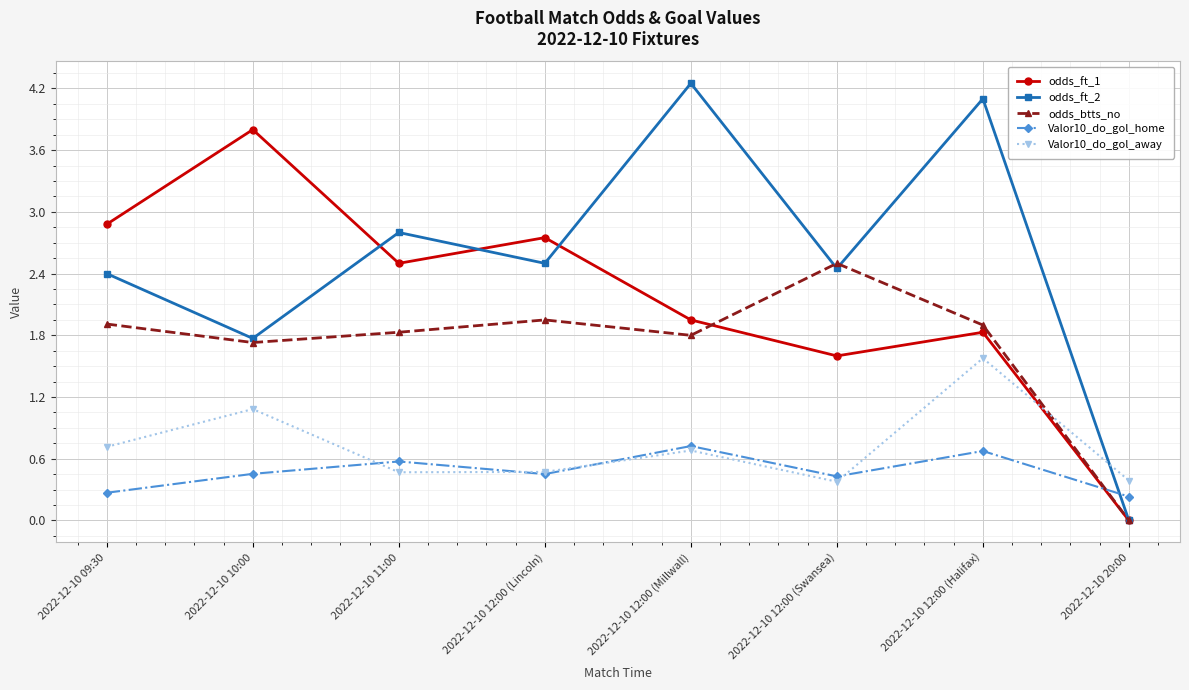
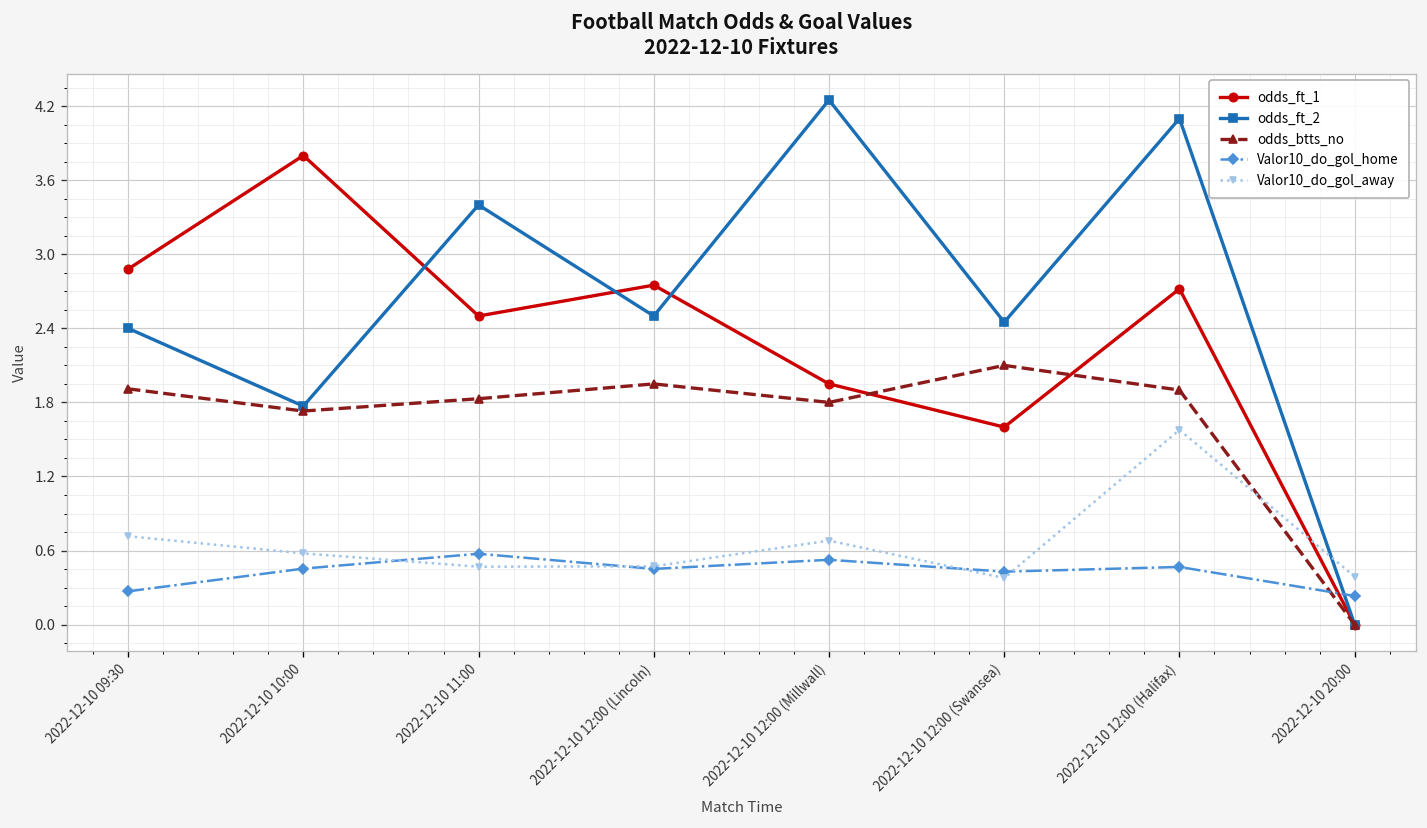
  {
    "odds_ft_1": {
      "2022-12-10 09:30": 2.88,
      "2022-12-10 10:00": 3.80,
      "2022-12-10 11:00": 2.50,
      "2022-12-10 12:00 (Lincoln)": 2.75,
      "2022-12-10 12:00 (Millwall)": 1.95,
      "2022-12-10 12:00 (Swansea)": 1.60,
-     "2022-12-10 12:00 (Halifax)": 1.83
+     "2022-12-10 12:00 (Halifax)": 2.72
    },
    "odds_ft_2": {
      "2022-12-10 09:30": 2.4,
      "2022-12-10 10:00": 1.77,
-     "2022-12-10 11:00": 2.8,
+     "2022-12-10 11:00": 3.4,
      "2022-12-10 12:00 (Lincoln)": 2.5,
      "2022-12-10 12:00 (Millwall)": 4.25,
      "2022-12-10 12:00 (Swansea)": 2.45,
      "2022-12-10 12:00 (Halifax)": 4.1
    },
    "odds_btts_no": {
      "2022-12-10 09:30": 1.9,
      "2022-12-10 10:00": 1.73,
      "2022-12-10 11:00": 1.83,
      "2022-12-10 12:00 (Lincoln)": 1.95,
      "2022-12-10 12:00 (Millwall)": 1.8,
-     "2022-12-10 12:00 (Swansea)": 2.5,
+     "2022-12-10 12:00 (Swansea)": 2.1,
      "2022-12-10 12:00 (Halifax)": 1.9
    },
    "Valor10_do_gol_home": {
      "2022-12-10 09:30": 0.27,
      "2022-12-10 10:00": 0.45,
      "2022-12-10 11:00": 0.57,
-     "2022-12-10 12:00 (Millwall)": 0.72,
+     "2022-12-10 12:00 (Millwall)": 0.53,
      "2022-12-10 12:00 (Swansea)": 0.43,
-     "2022-12-10 12:00 (Halifax)": 0.68,
+     "2022-12-10 12:00 (Halifax)": 0.47,
      "2022-12-10 20:00": 0.23
    },
    "Valor10_do_gol_away": {
      "2022-12-10 09:30": 0.72,
-     "2022-12-10 10:00": 1.08,
+     "2022-12-10 10:00": 0.58,
      "2022-12-10 11:00": 0.47,
      "2022-12-10 12:00 (Millwall)": 0.68,
      "2022-12-10 12:00 (Swansea)": 0.38,
      "2022-12-10 12:00 (Halifax)": 1.58,
      "2022-12-10 20:00": 0.39
    }
  }
